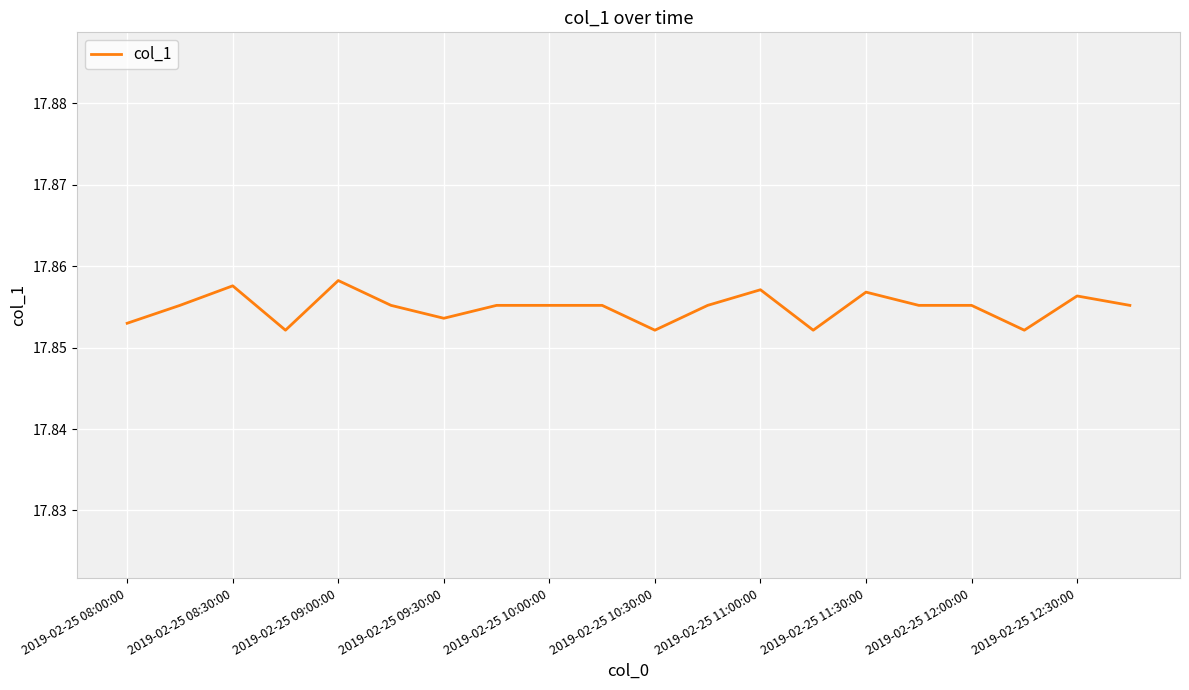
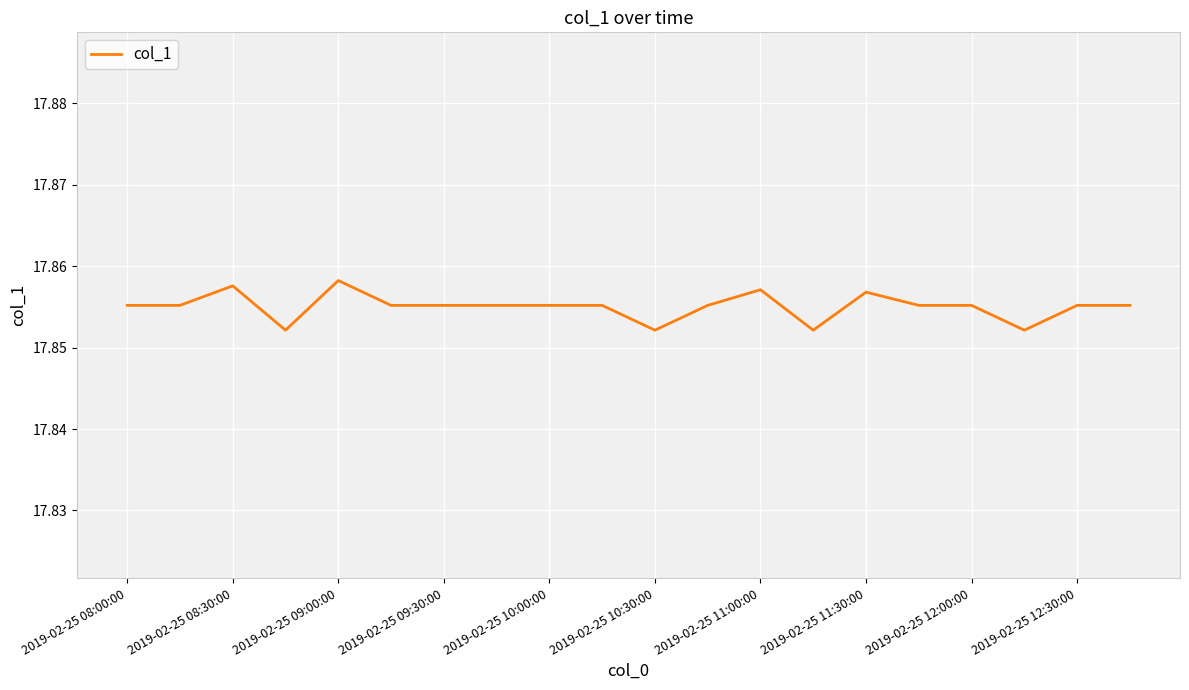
  {
-   "2019-02-25 08:00:00": 17.853,
+   "2019-02-25 08:00:00": 17.855,
    "2019-02-25 08:30:00": 17.858,
    "2019-02-25 09:00:00": 17.858,
-   "2019-02-25 09:30:00": 17.854,
+   "2019-02-25 09:30:00": 17.855,
    "2019-02-25 10:00:00": 17.855,
    "2019-02-25 10:30:00": 17.852,
    "2019-02-25 11:00:00": 17.857,
    "2019-02-25 11:30:00": 17.857,
    "2019-02-25 12:00:00": 17.855,
-   "2019-02-25 12:30:00": 17.856
+   "2019-02-25 12:30:00": 17.855
  }
